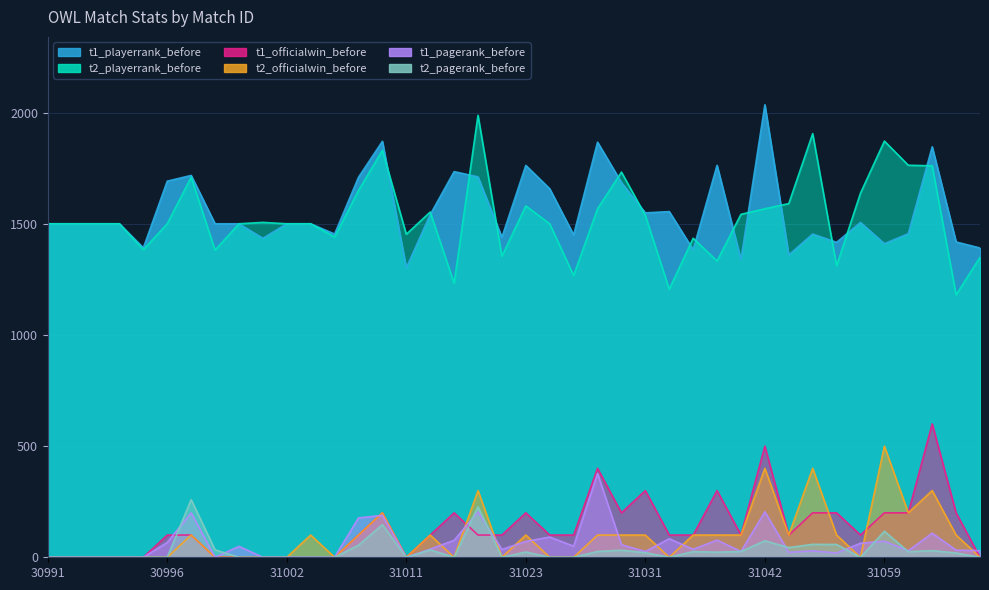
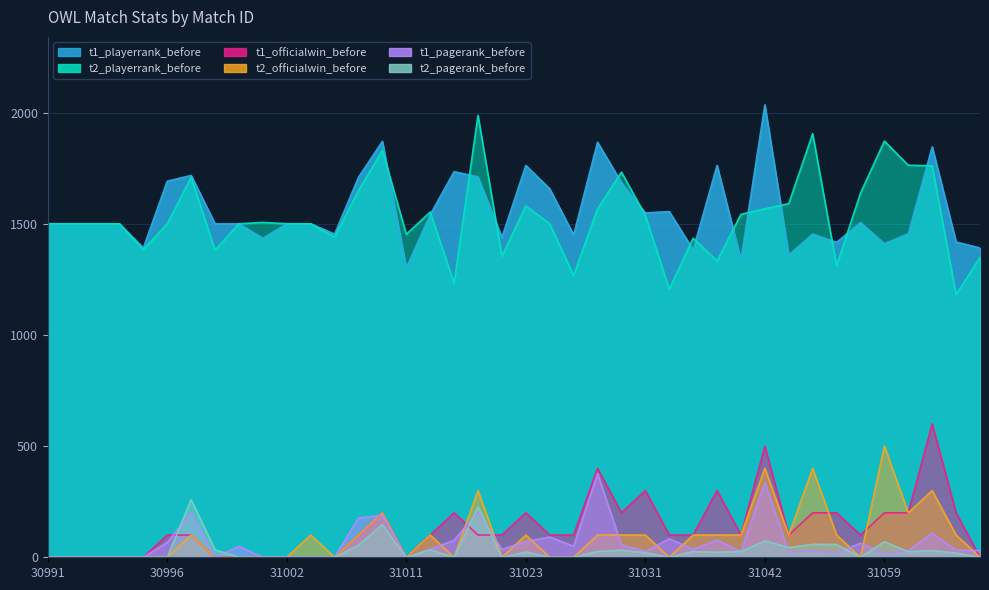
  {
    "t1_playerrank_before": {
      "30996": 1690,
      "31011": 1300,
      "31023": 1760,
      "31042": 2040,
      "31059": 1410
    },
    "t2_playerrank_before": {
      "30996": 1500,
      "31011": 1450,
      "31023": 1580,
      "31042": 1570,
      "31059": 1870
    },
    "t1_officialwin_before": {
      "30996": 100,
      "31023": 200,
      "31031": 300,
      "31042": 500,
      "31059": 200
    },
    "t2_officialwin_before": {
      "31023": 100,
      "31031": 100,
      "31042": 400,
      "31059": 500
    },
    "t1_pagerank_before": {
      "30996": 70,
      "31023": 70,
-     "31042": 200,
-     "31059": 70
+     "31042": 340,
+     "31059": 20
    },
    "t2_pagerank_before": {
      "31023": 20,
      "31042": 70,
-     "31059": 120
+     "31059": 70
    }
  }
